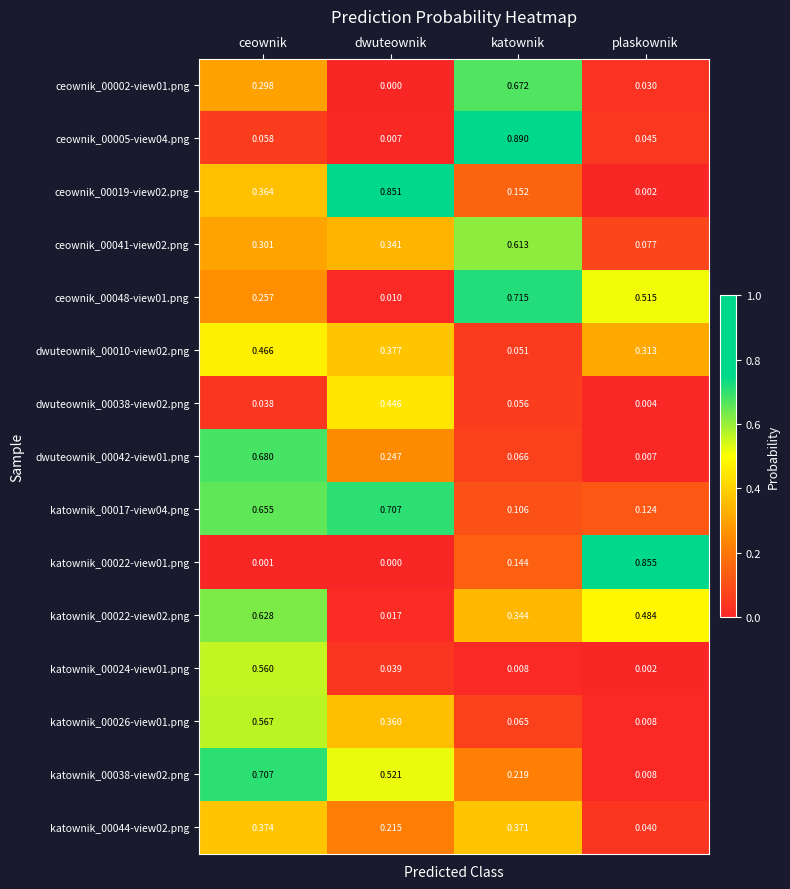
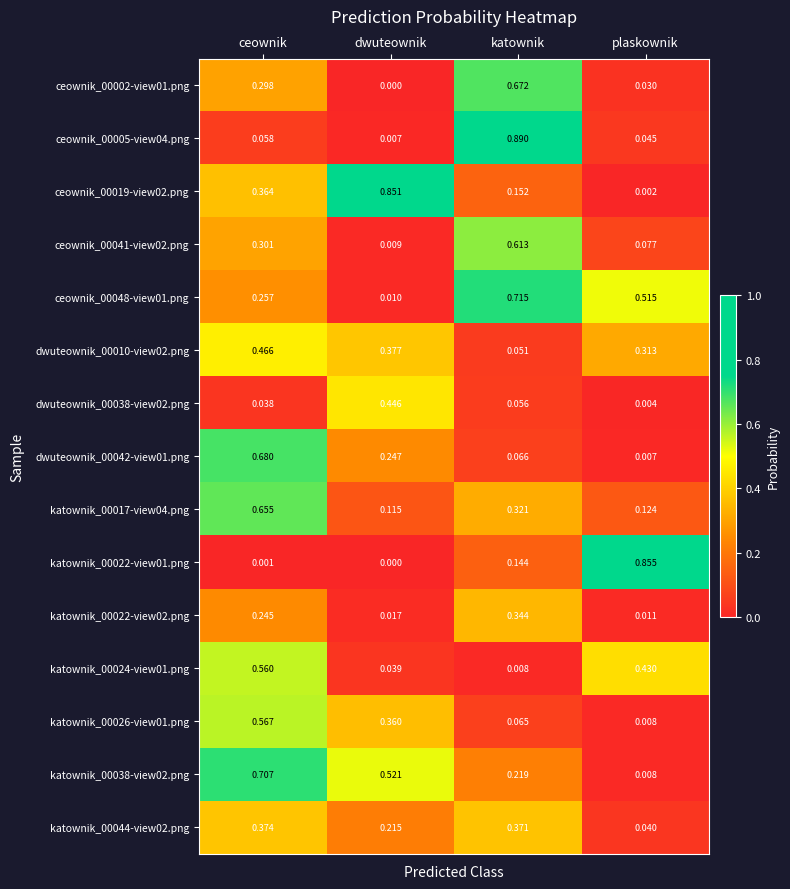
  {
    "ceownik_00002-view01.png": {
      "ceownik": 0.298,
      "dwuteownik": 0.000,
      "katownik": 0.672,
      "plaskownik": 0.030
    },
    "ceownik_00005-view04.png": {
      "ceownik": 0.058,
      "dwuteownik": 0.007,
      "katownik": 0.890,
      "plaskownik": 0.045
    },
    "ceownik_00019-view02.png": {
      "ceownik": 0.364,
      "dwuteownik": 0.851,
      "katownik": 0.152,
      "plaskownik": 0.002
    },
    "ceownik_00041-view02.png": {
      "ceownik": 0.301,
-     "dwuteownik": 0.341,
+     "dwuteownik": 0.009,
      "katownik": 0.613,
      "plaskownik": 0.077
    },
    "ceownik_00048-view01.png": {
      "ceownik": 0.257,
      "dwuteownik": 0.010,
      "katownik": 0.715,
      "plaskownik": 0.515
    },
    "dwuteownik_00010-view02.png": {
      "ceownik": 0.466,
      "dwuteownik": 0.377,
      "katownik": 0.051,
      "plaskownik": 0.313
    },
    "dwuteownik_00038-view02.png": {
      "ceownik": 0.038,
      "dwuteownik": 0.446,
      "katownik": 0.056,
      "plaskownik": 0.004
    },
    "dwuteownik_00042-view01.png": {
      "ceownik": 0.680,
      "dwuteownik": 0.247,
      "katownik": 0.066,
      "plaskownik": 0.007
    },
    "katownik_00017-view04.png": {
      "ceownik": 0.655,
-     "dwuteownik": 0.707,
-     "katownik": 0.106,
+     "dwuteownik": 0.115,
+     "katownik": 0.321,
      "plaskownik": 0.124
    },
    "katownik_00022-view01.png": {
      "ceownik": 0.001,
      "dwuteownik": 0.000,
      "katownik": 0.144,
      "plaskownik": 0.855
    },
    "katownik_00022-view02.png": {
-     "ceownik": 0.628,
+     "ceownik": 0.245,
      "dwuteownik": 0.017,
      "katownik": 0.344,
-     "plaskownik": 0.484
+     "plaskownik": 0.011
    },
    "katownik_00024-view01.png": {
      "ceownik": 0.560,
      "dwuteownik": 0.039,
      "katownik": 0.008,
-     "plaskownik": 0.002
+     "plaskownik": 0.430
    },
    "katownik_00026-view01.png": {
      "ceownik": 0.567,
      "dwuteownik": 0.360,
      "katownik": 0.065,
      "plaskownik": 0.008
    },
    "katownik_00038-view02.png": {
      "ceownik": 0.707,
      "dwuteownik": 0.521,
      "katownik": 0.219,
      "plaskownik": 0.008
    },
    "katownik_00044-view02.png": {
      "ceownik": 0.374,
      "dwuteownik": 0.215,
      "katownik": 0.371,
      "plaskownik": 0.040
    }
  }
